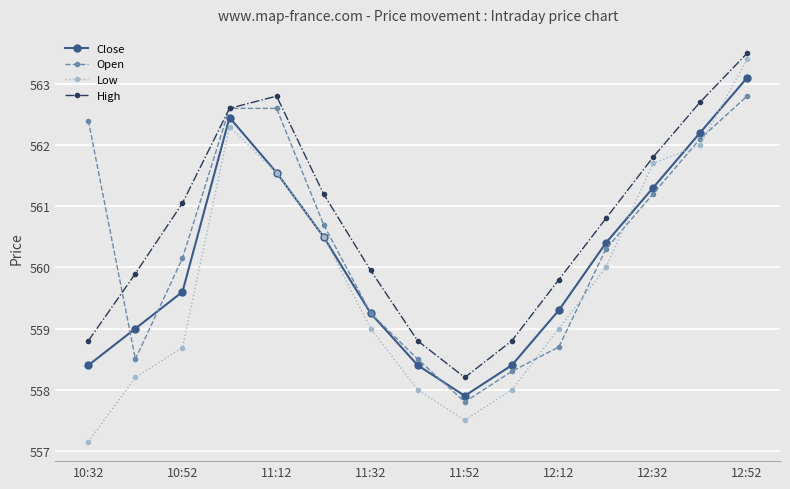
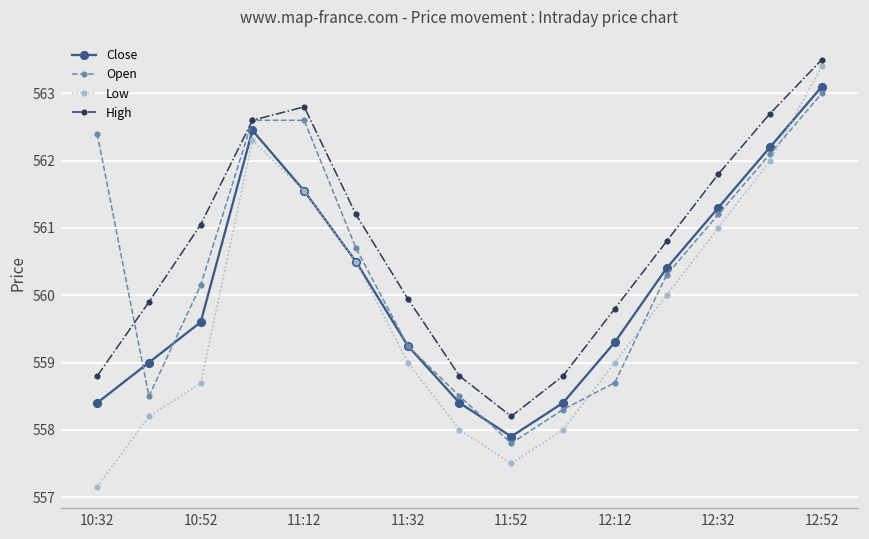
  {
    "Open": {
      "10:32": 562.4,
      "10:52": 560.2,
      "11:12": 562.6,
      "11:52": 557.8,
      "12:12": 558.7,
      "12:32": 561.2,
-     "12:52": 562.8
+     "12:52": 563.0
    },
    "Low": {
      "10:32": 557.2,
      "10:52": 558.7,
      "11:32": 559.0,
      "11:52": 557.5,
      "12:12": 559.0,
-     "12:32": 561.7,
+     "12:32": 561.0,
      "12:52": 563.4
    }
  }
